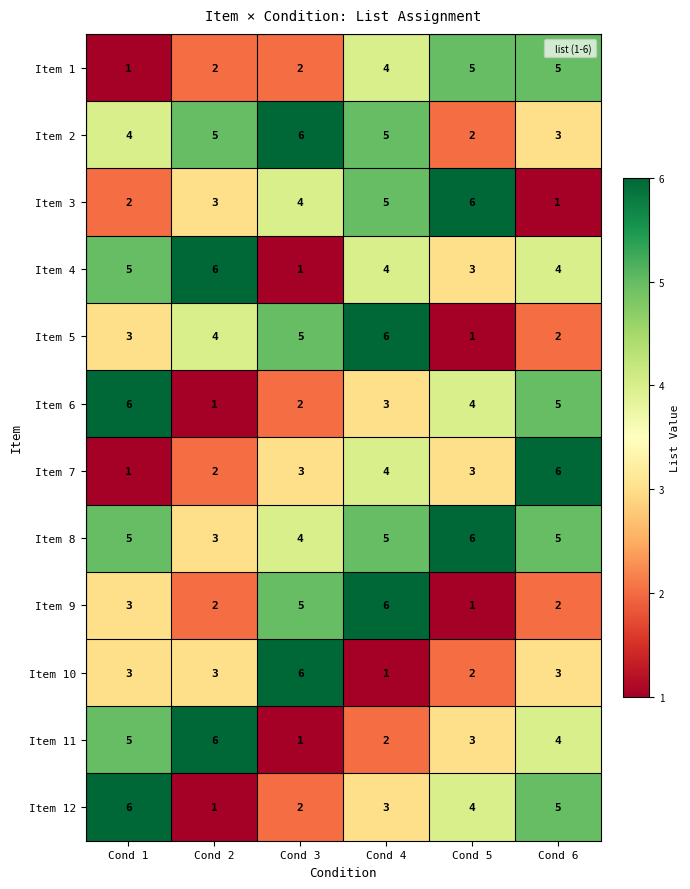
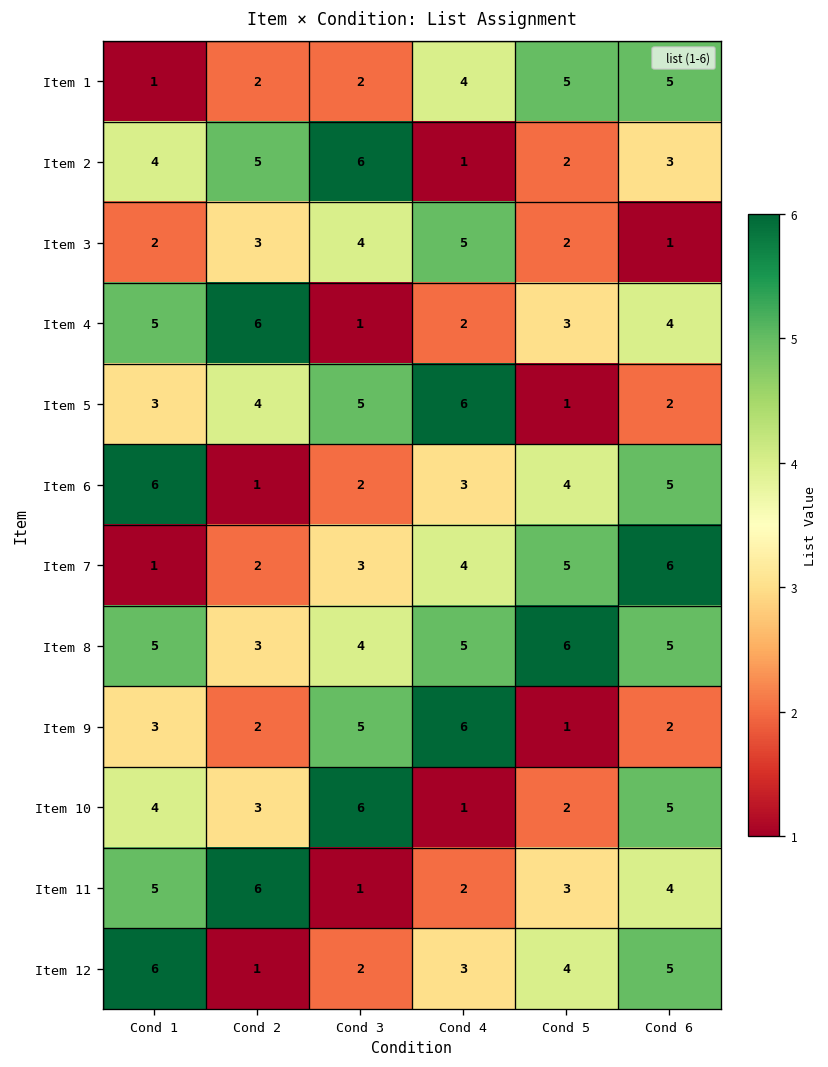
  {
    "Item 1": {
      "Cond 1": 1,
      "Cond 2": 2,
      "Cond 3": 2,
      "Cond 4": 4,
      "Cond 5": 5,
      "Cond 6": 5
    },
    "Item 2": {
      "Cond 1": 4,
      "Cond 2": 5,
      "Cond 3": 6,
-     "Cond 4": 5,
+     "Cond 4": 1,
      "Cond 5": 2,
      "Cond 6": 3
    },
    "Item 3": {
      "Cond 1": 2,
      "Cond 2": 3,
      "Cond 3": 4,
      "Cond 4": 5,
-     "Cond 5": 6,
+     "Cond 5": 2,
      "Cond 6": 1
    },
    "Item 4": {
      "Cond 1": 5,
      "Cond 2": 6,
      "Cond 3": 1,
-     "Cond 4": 4,
+     "Cond 4": 2,
      "Cond 5": 3,
      "Cond 6": 4
    },
    "Item 5": {
      "Cond 1": 3,
      "Cond 2": 4,
      "Cond 3": 5,
      "Cond 4": 6,
      "Cond 5": 1,
      "Cond 6": 2
    },
    "Item 6": {
      "Cond 1": 6,
      "Cond 2": 1,
      "Cond 3": 2,
      "Cond 4": 3,
      "Cond 5": 4,
      "Cond 6": 5
    },
    "Item 7": {
      "Cond 1": 1,
      "Cond 2": 2,
      "Cond 3": 3,
      "Cond 4": 4,
-     "Cond 5": 3,
+     "Cond 5": 5,
      "Cond 6": 6
    },
    "Item 8": {
      "Cond 1": 5,
      "Cond 2": 3,
      "Cond 3": 4,
      "Cond 4": 5,
      "Cond 5": 6,
      "Cond 6": 5
    },
    "Item 9": {
      "Cond 1": 3,
      "Cond 2": 2,
      "Cond 3": 5,
      "Cond 4": 6,
      "Cond 5": 1,
      "Cond 6": 2
    },
    "Item 10": {
-     "Cond 1": 3,
+     "Cond 1": 4,
      "Cond 2": 3,
      "Cond 3": 6,
      "Cond 4": 1,
      "Cond 5": 2,
-     "Cond 6": 3
+     "Cond 6": 5
    },
    "Item 11": {
      "Cond 1": 5,
      "Cond 2": 6,
      "Cond 3": 1,
      "Cond 4": 2,
      "Cond 5": 3,
      "Cond 6": 4
    },
    "Item 12": {
      "Cond 1": 6,
      "Cond 2": 1,
      "Cond 3": 2,
      "Cond 4": 3,
      "Cond 5": 4,
      "Cond 6": 5
    }
  }
